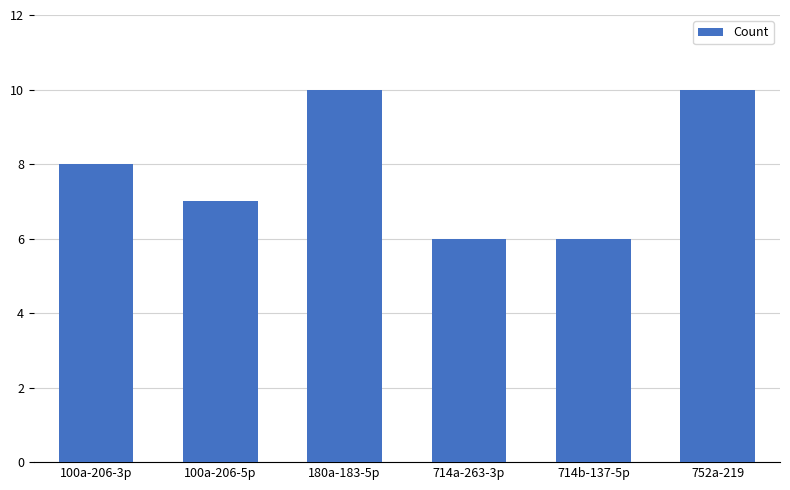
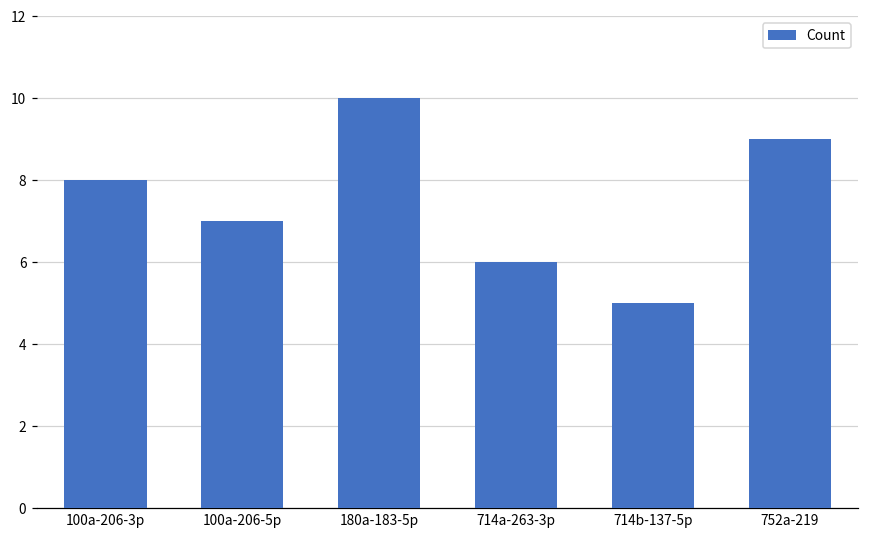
  {
    "100a-206-3p": 8,
    "100a-206-5p": 7,
    "180a-183-5p": 10,
    "714a-263-3p": 6,
-   "714b-137-5p": 6,
-   "752a-219": 10
+   "714b-137-5p": 5,
+   "752a-219": 9
  }
